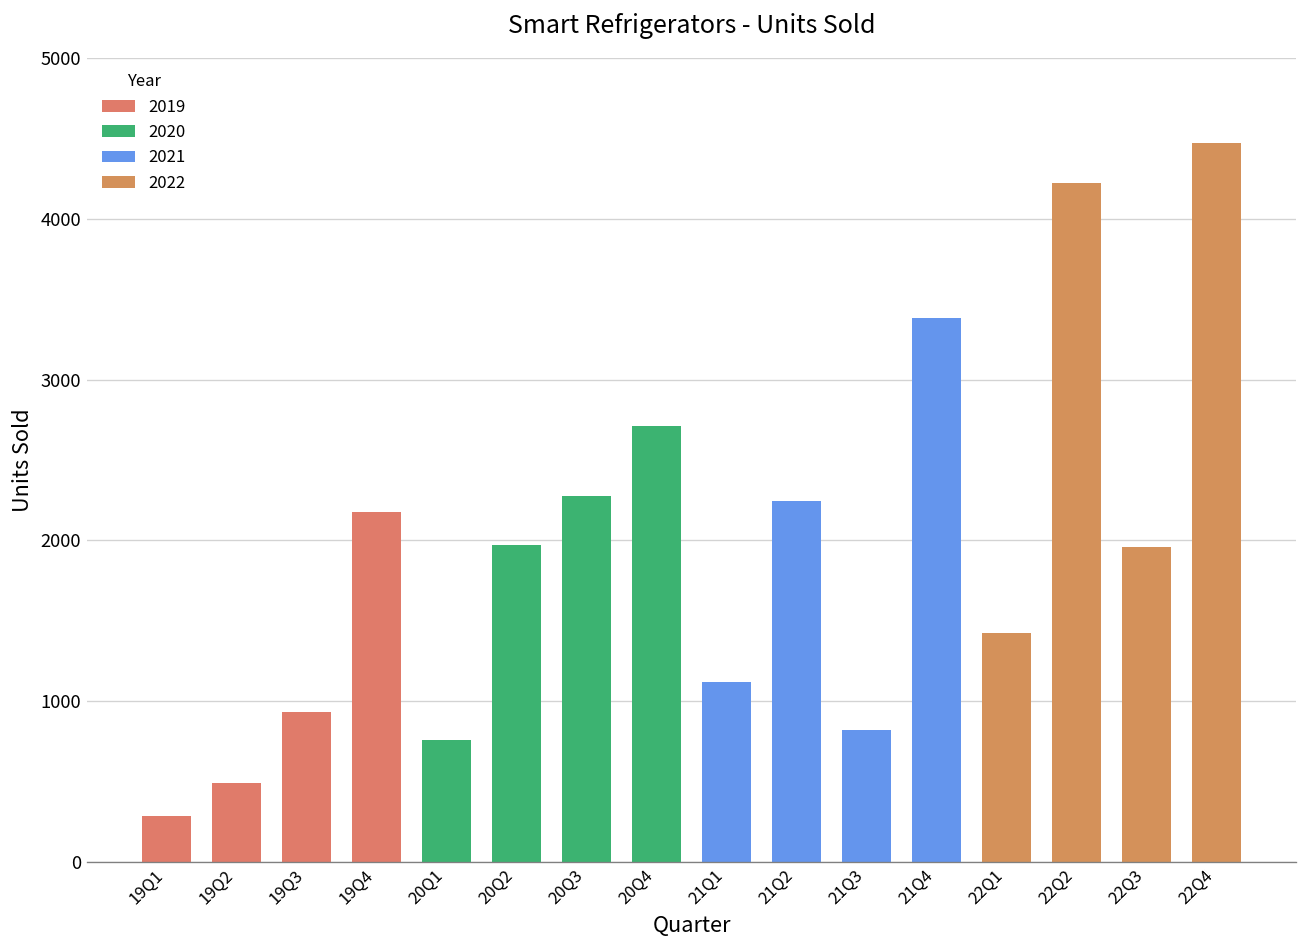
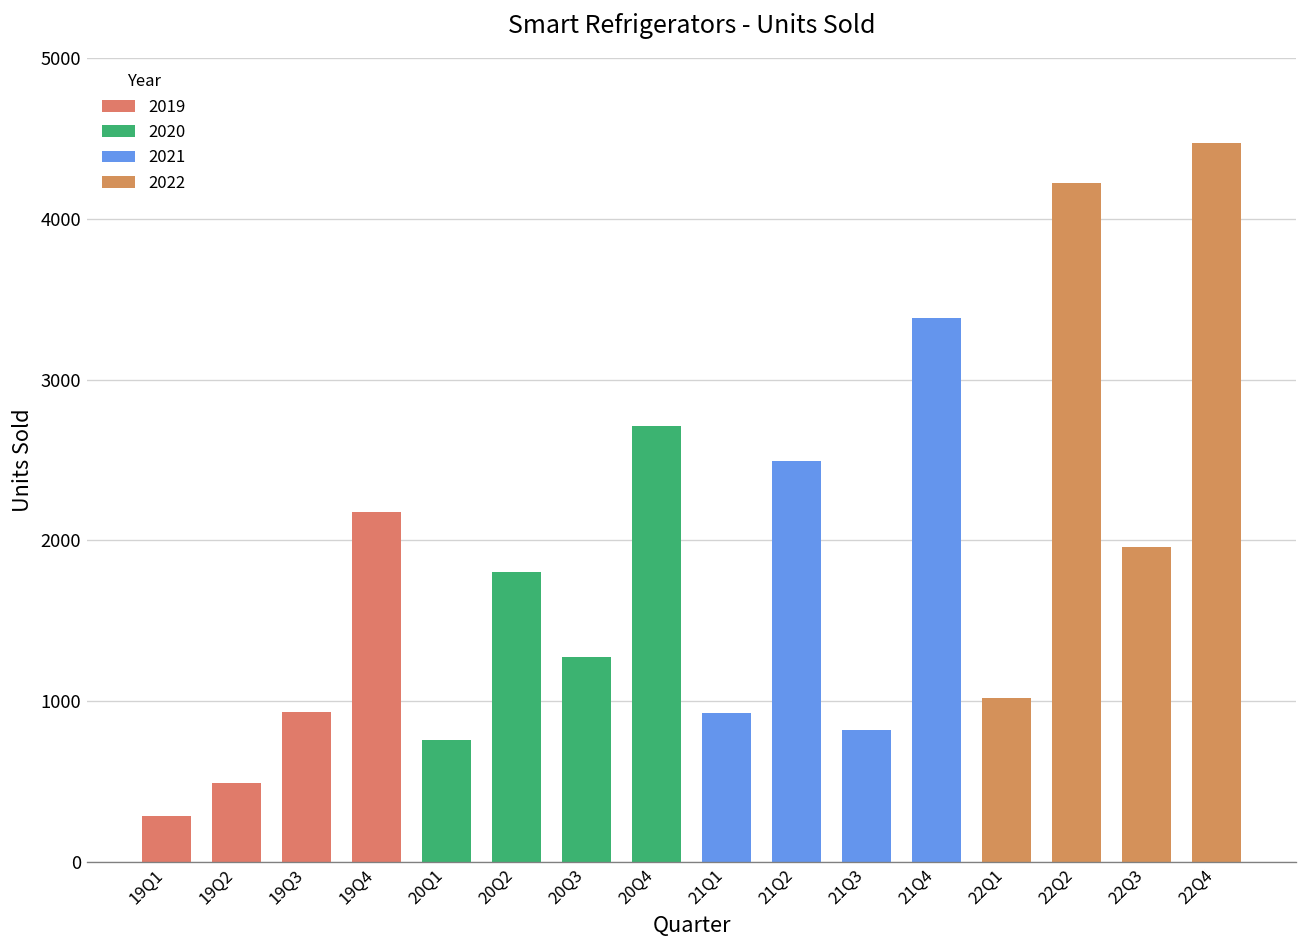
  {
    "19Q1": 280,
    "19Q2": 490,
    "19Q3": 930,
    "19Q4": 2180,
    "20Q1": 760,
-   "20Q2": 1970,
-   "20Q3": 2270,
+   "20Q2": 1800,
+   "20Q3": 1270,
    "20Q4": 2710,
-   "21Q1": 1120,
-   "21Q2": 2240,
+   "21Q1": 930,
+   "21Q2": 2490,
    "21Q3": 820,
    "21Q4": 3380,
-   "22Q1": 1420,
+   "22Q1": 1020,
    "22Q2": 4230,
    "22Q3": 1960,
    "22Q4": 4470
  }
